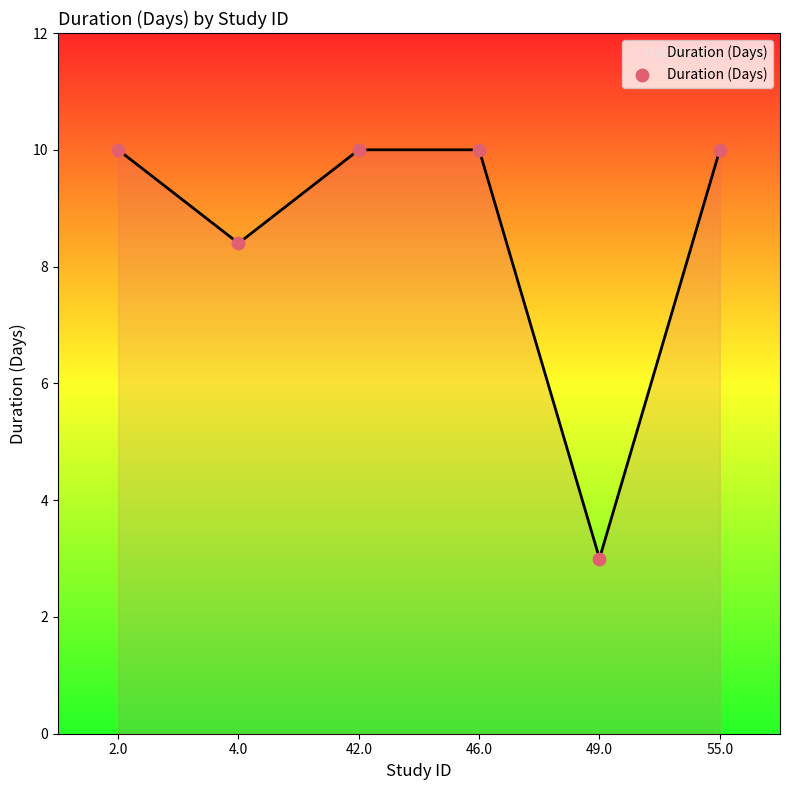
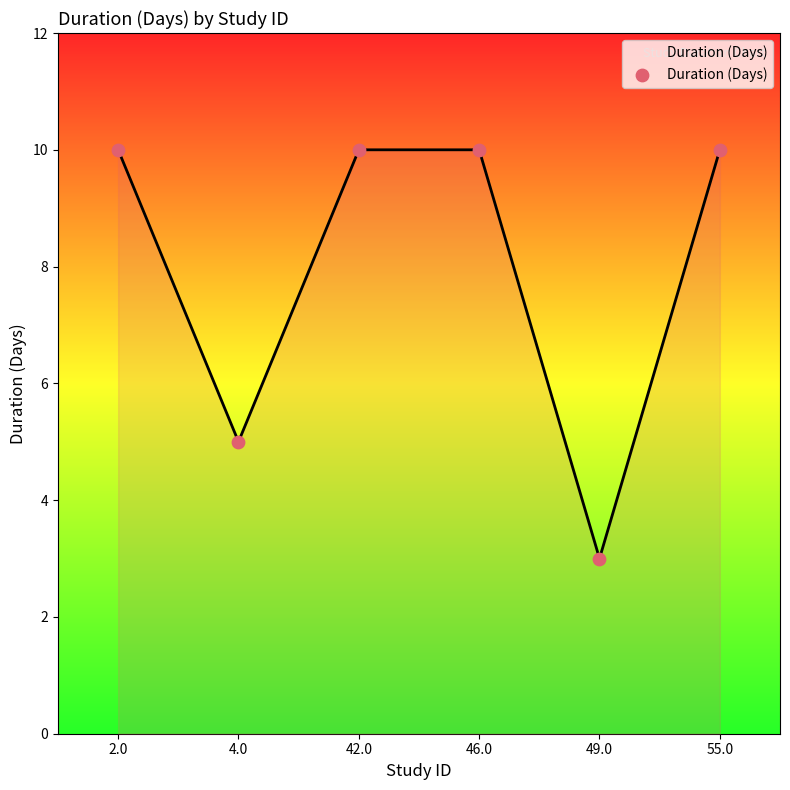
  {
    "2.0": 10.0,
-   "4.0": 8.4,
+   "4.0": 5.0,
    "42.0": 10.0,
    "46.0": 10.0,
    "49.0": 3.0,
    "55.0": 10.0
  }
